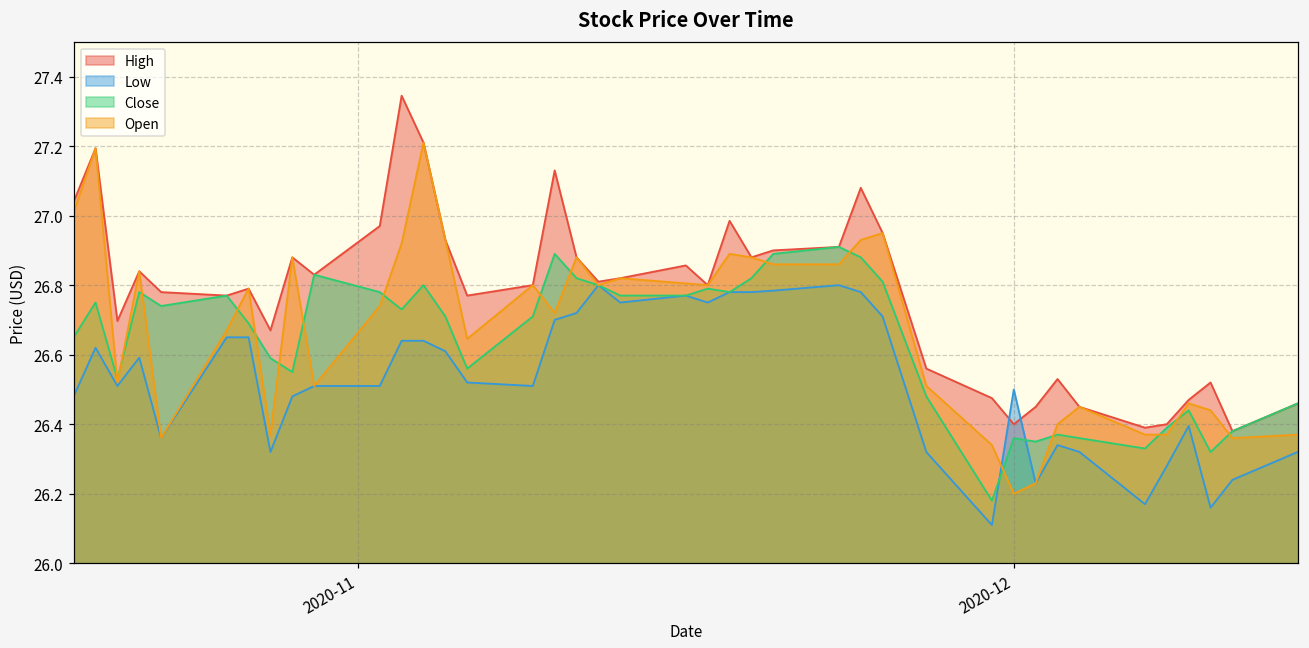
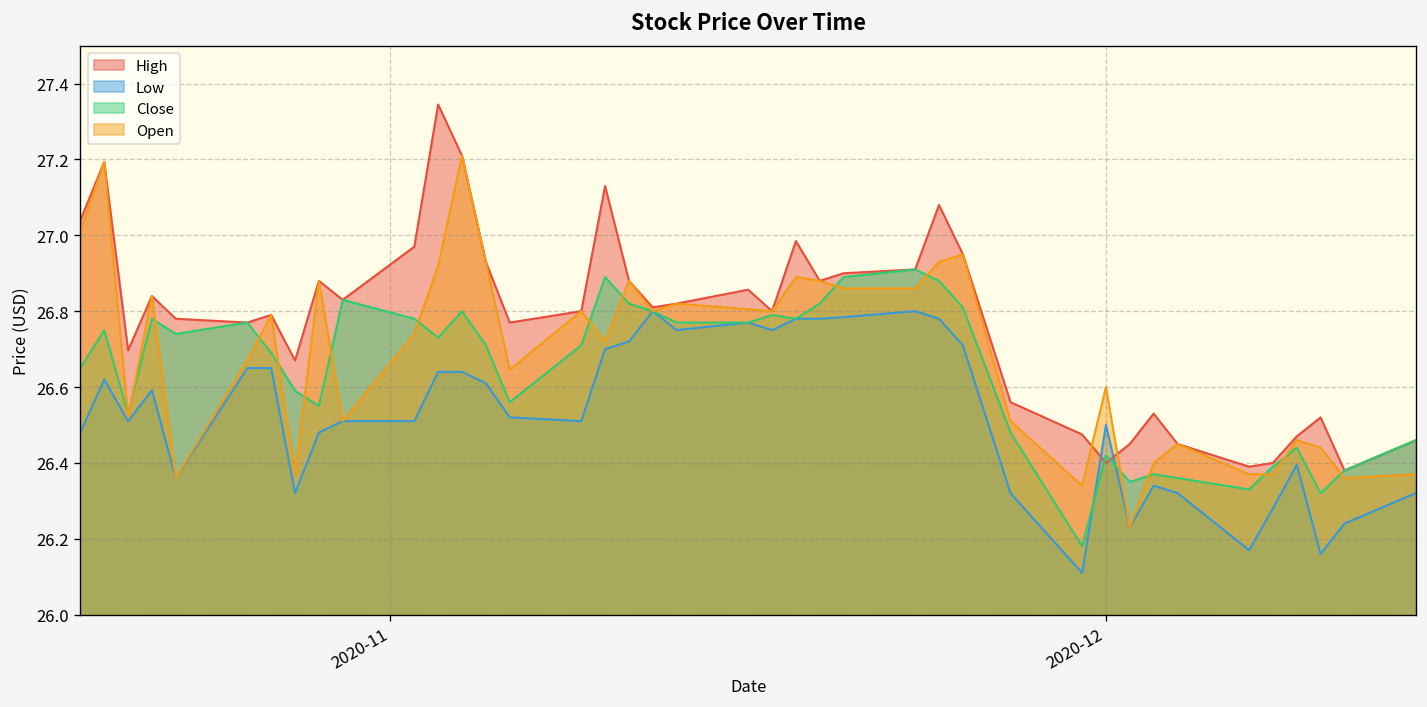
  {
    "High": {
      "2020-12": 26.40
    },
    "Low": {
      "2020-12": 26.50
    },
    "Close": {
-     "2020-12": 26.36
+     "2020-12": 26.42
    },
    "Open": {
-     "2020-12": 26.2
+     "2020-12": 26.6
    }
  }
